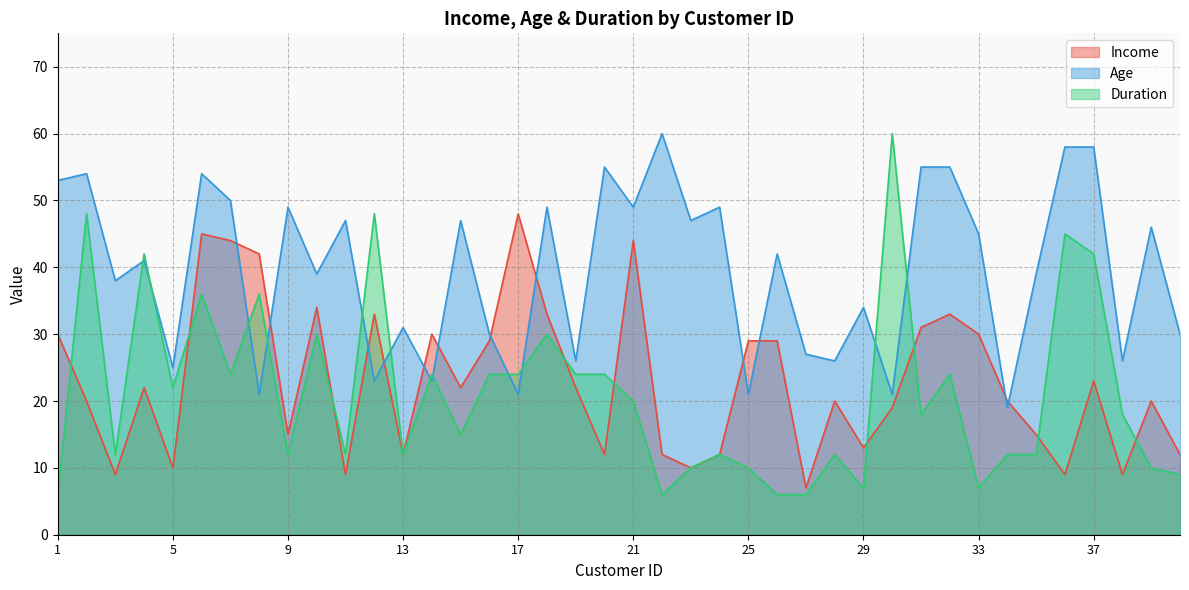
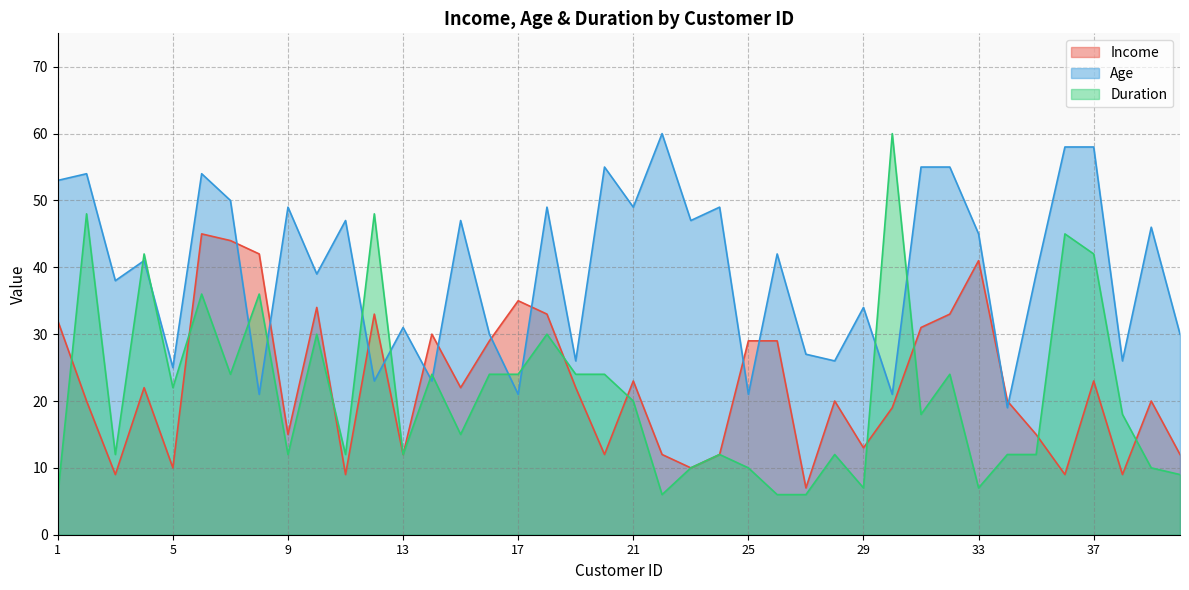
  {
    "Income": {
-     "1": 30,
+     "1": 32,
      "5": 10,
      "9": 15,
-     "17": 48,
-     "21": 44,
+     "17": 35,
+     "21": 23,
      "25": 29,
      "29": 13,
-     "33": 30,
+     "33": 41,
      "37": 23
    },
    "Age": {
      "1": 53,
      "5": 25,
      "9": 49,
      "13": 31,
      "17": 21,
      "21": 49,
      "25": 21,
      "29": 34,
      "33": 45,
      "37": 58
    },
    "Duration": {
      "1": 6,
      "5": 22,
      "9": 12,
      "17": 24,
      "21": 20,
      "25": 10,
      "29": 7,
      "33": 7,
      "37": 42
    }
  }
